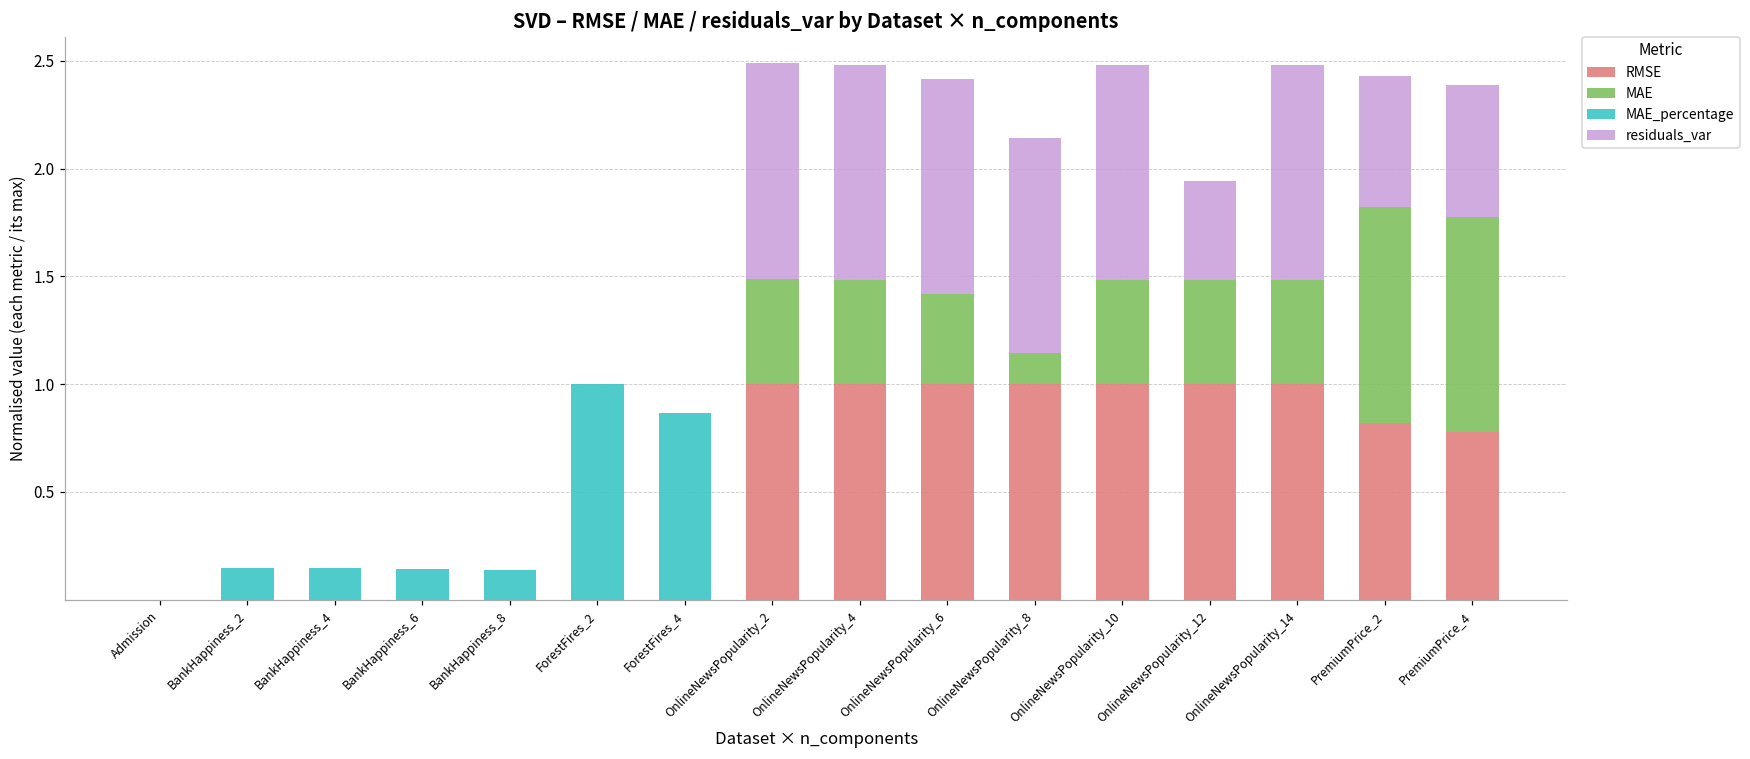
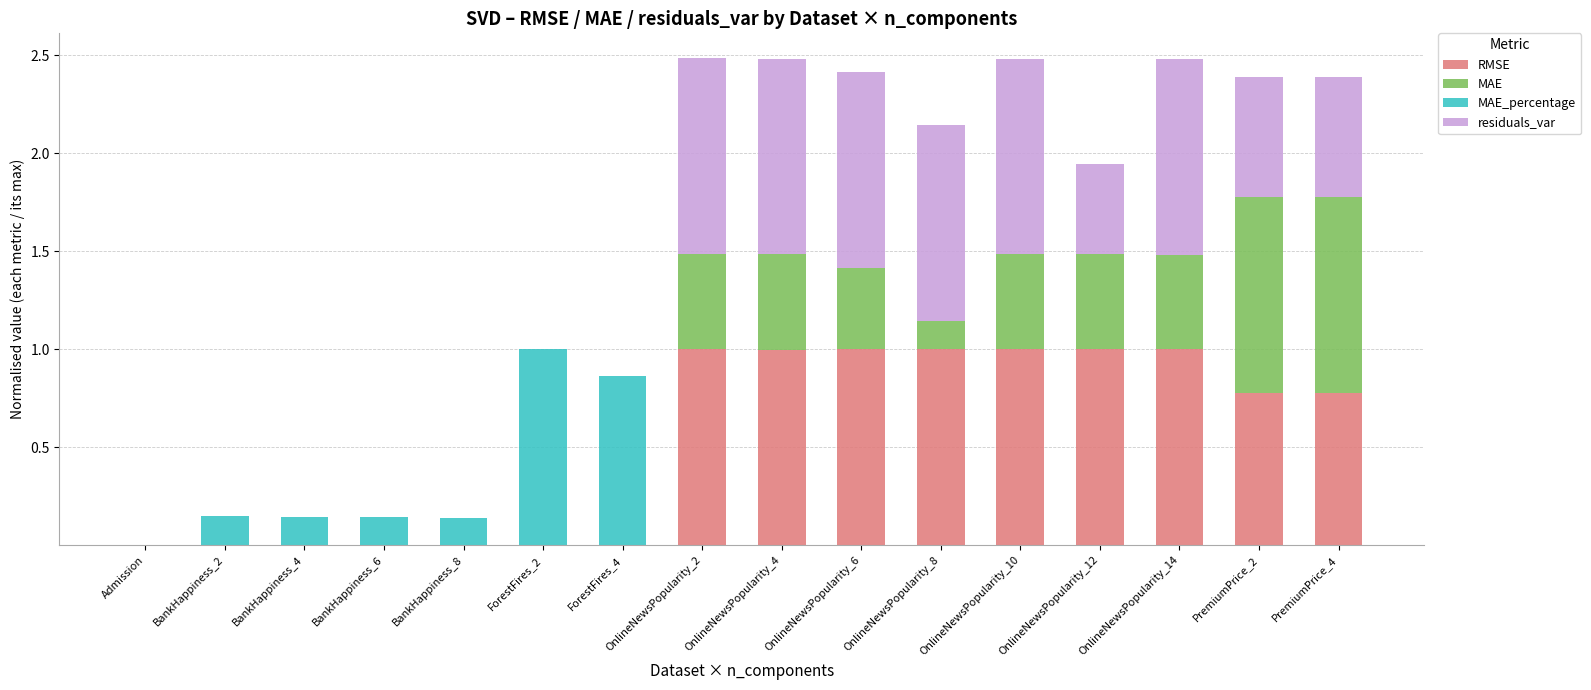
  {
    "RMSE": {
      "OnlineNewsPopularity_2": 1.00,
      "OnlineNewsPopularity_4": 1.00,
      "OnlineNewsPopularity_6": 1.00,
      "OnlineNewsPopularity_8": 1.00,
      "OnlineNewsPopularity_10": 1.00,
      "OnlineNewsPopularity_12": 1.00,
      "OnlineNewsPopularity_14": 1.00,
-     "PremiumPrice_2": 0.82,
+     "PremiumPrice_2": 0.78,
      "PremiumPrice_4": 0.78
    },
    "MAE": {
      "OnlineNewsPopularity_2": 0.49,
      "OnlineNewsPopularity_4": 0.49,
      "OnlineNewsPopularity_6": 0.42,
      "OnlineNewsPopularity_8": 0.15,
      "OnlineNewsPopularity_10": 0.49,
      "OnlineNewsPopularity_12": 0.48,
      "OnlineNewsPopularity_14": 0.48,
      "PremiumPrice_2": 1.00,
      "PremiumPrice_4": 1.00
    },
    "MAE_percentage": {
      "BankHappiness_2": 0.15,
      "BankHappiness_4": 0.15,
      "BankHappiness_6": 0.14,
      "BankHappiness_8": 0.14,
      "ForestFires_2": 1.00,
      "ForestFires_4": 0.86
    },
    "residuals_var": {
      "OnlineNewsPopularity_2": 1.00,
      "OnlineNewsPopularity_4": 1.00,
      "OnlineNewsPopularity_6": 1.00,
      "OnlineNewsPopularity_8": 1.00,
      "OnlineNewsPopularity_10": 1.00,
      "OnlineNewsPopularity_12": 0.46,
      "OnlineNewsPopularity_14": 1.00,
      "PremiumPrice_2": 0.61,
      "PremiumPrice_4": 0.61
    }
  }
